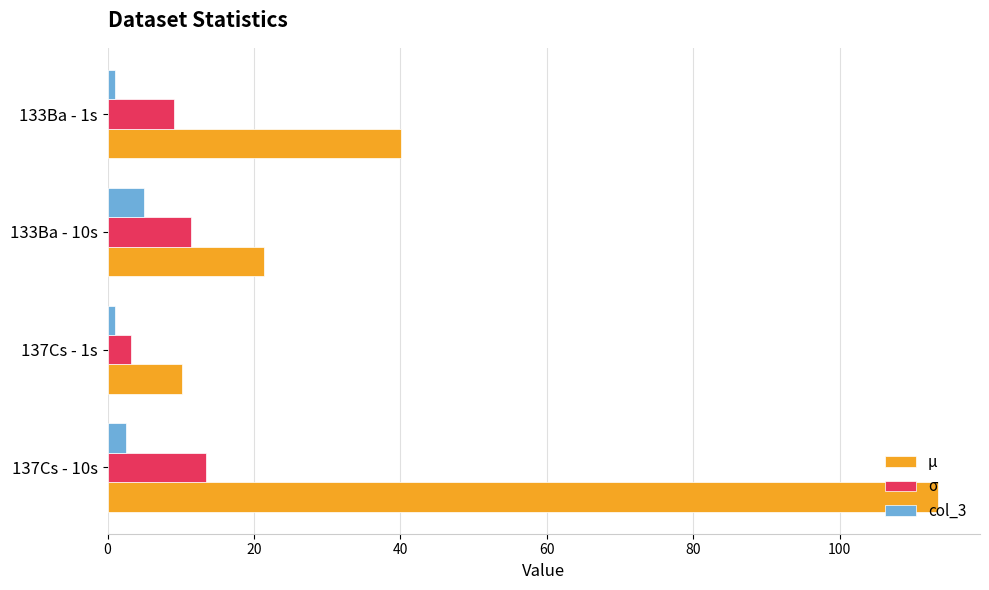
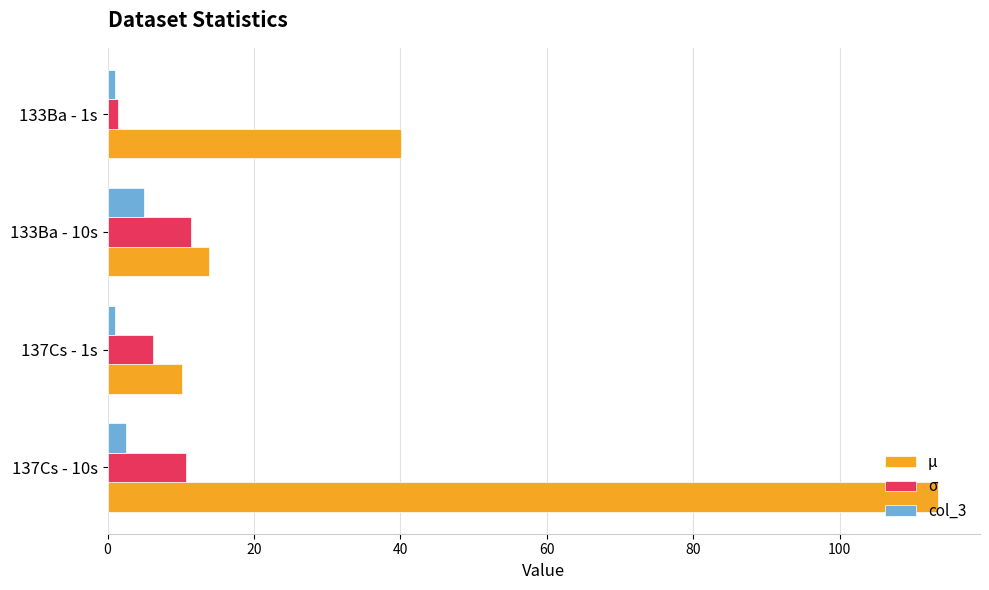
  {
    "μ": {
      "133Ba - 1s": 40,
-     "133Ba - 10s": 21,
+     "133Ba - 10s": 14,
      "137Cs - 1s": 10,
      "137Cs - 10s": 114
    },
    "σ": {
-     "133Ba - 1s": 9,
+     "133Ba - 1s": 1,
      "133Ba - 10s": 11,
-     "137Cs - 1s": 3,
-     "137Cs - 10s": 14
+     "137Cs - 1s": 6,
+     "137Cs - 10s": 11
    },
    "col_3": {
      "133Ba - 1s": 1,
      "133Ba - 10s": 5,
      "137Cs - 1s": 1,
      "137Cs - 10s": 2
    }
  }
